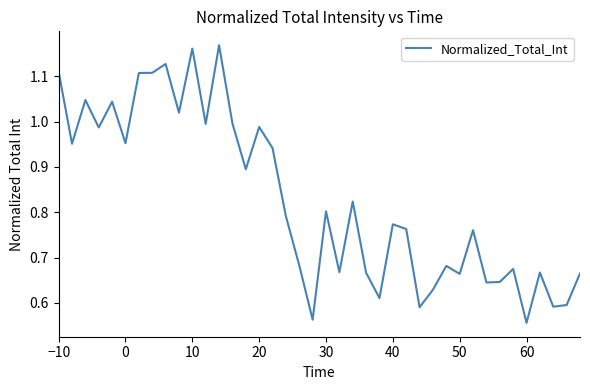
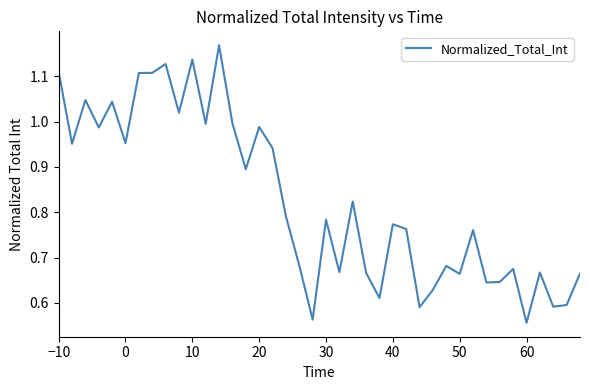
  {
    "−10": 1.11,
    "0": 0.95,
-   "10": 1.16,
+   "10": 1.14,
    "20": 0.99,
-   "30": 0.80,
+   "30": 0.78,
    "40": 0.77,
    "50": 0.66,
    "60": 0.56
  }
